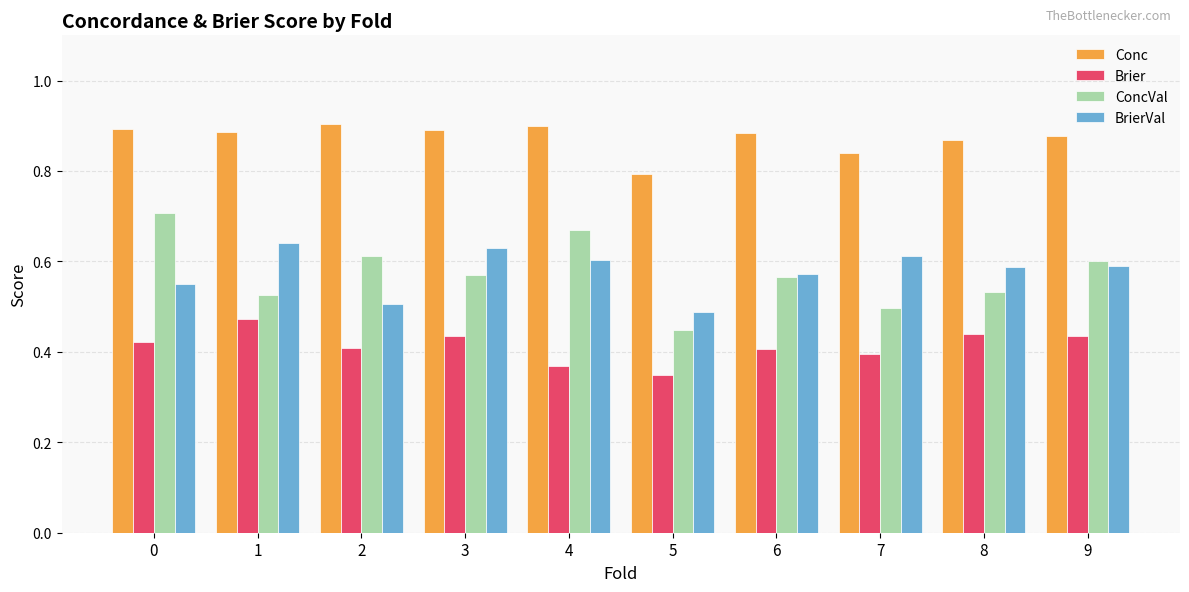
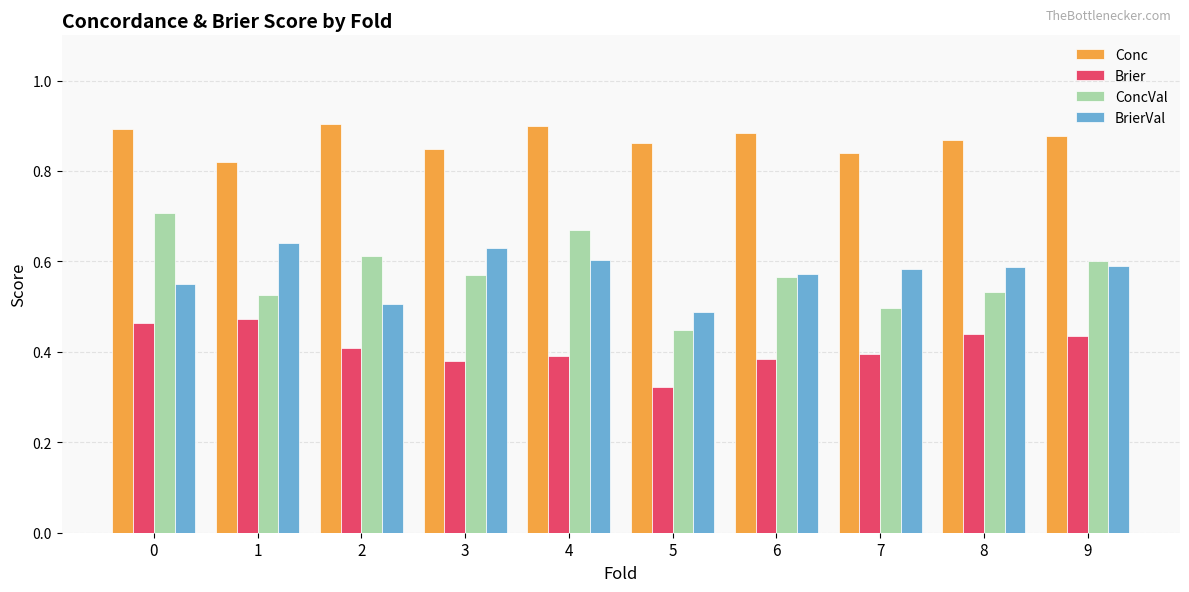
  {
    "Conc": {
      "0": 0.89,
-     "1": 0.89,
+     "1": 0.82,
      "2": 0.90,
-     "3": 0.89,
+     "3": 0.85,
      "4": 0.90,
-     "5": 0.79,
+     "5": 0.86,
      "6": 0.88,
      "7": 0.84,
      "8": 0.87,
      "9": 0.88
    },
    "Brier": {
-     "0": 0.42,
+     "0": 0.46,
      "1": 0.47,
      "2": 0.41,
-     "3": 0.44,
-     "4": 0.37,
-     "5": 0.35,
-     "6": 0.41,
+     "3": 0.38,
+     "4": 0.39,
+     "5": 0.32,
+     "6": 0.38,
      "7": 0.40,
      "8": 0.44,
      "9": 0.43
    },
    "ConcVal": {
      "0": 0.71,
      "1": 0.53,
      "2": 0.61,
      "3": 0.57,
      "4": 0.67,
      "5": 0.45,
      "6": 0.56,
      "7": 0.50,
      "8": 0.53,
      "9": 0.60
    },
    "BrierVal": {
      "0": 0.55,
      "1": 0.64,
      "2": 0.50,
      "3": 0.63,
      "4": 0.60,
      "5": 0.49,
      "6": 0.57,
-     "7": 0.61,
+     "7": 0.58,
      "8": 0.59,
      "9": 0.59
    }
  }
